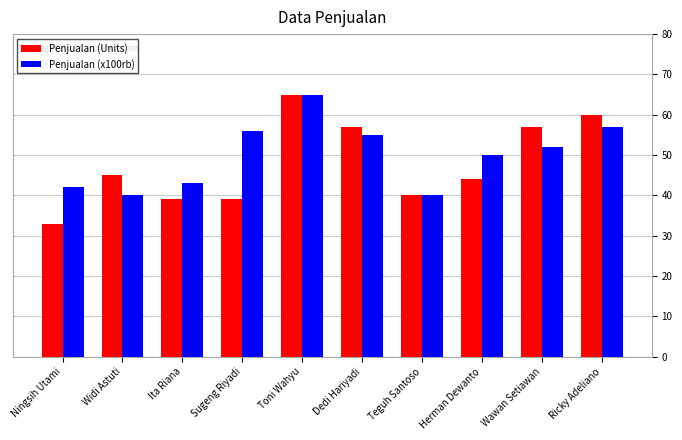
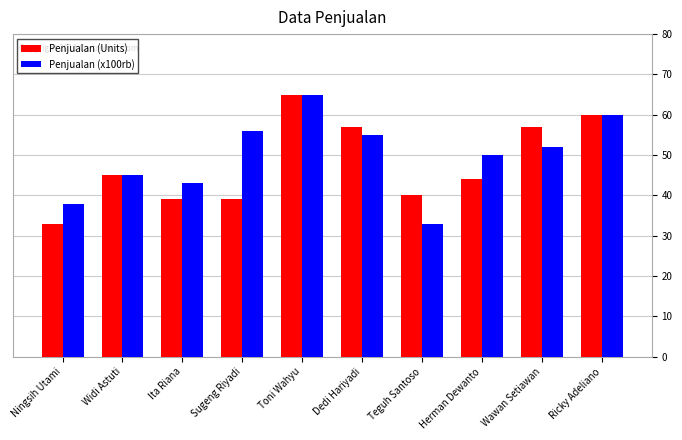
  {
    "Penjualan (Units)": {
      "Ningsih Utami": 33,
      "Widi Astuti": 45,
      "Ita Riana": 39,
      "Sugeng Riyadi": 39,
      "Toni Wahyu": 65,
      "Dedi Hariyadi": 57,
      "Teguh Santoso": 40,
      "Herman Dewanto": 44,
      "Wawan Setiawan": 57,
      "Ricky Adeliano": 60
    },
    "Penjualan (x100rb)": {
-     "Ningsih Utami": 42,
-     "Widi Astuti": 40,
+     "Ningsih Utami": 38,
+     "Widi Astuti": 45,
      "Ita Riana": 43,
      "Sugeng Riyadi": 56,
      "Toni Wahyu": 65,
      "Dedi Hariyadi": 55,
-     "Teguh Santoso": 40,
+     "Teguh Santoso": 33,
      "Herman Dewanto": 50,
      "Wawan Setiawan": 52,
-     "Ricky Adeliano": 57
+     "Ricky Adeliano": 60
    }
  }
